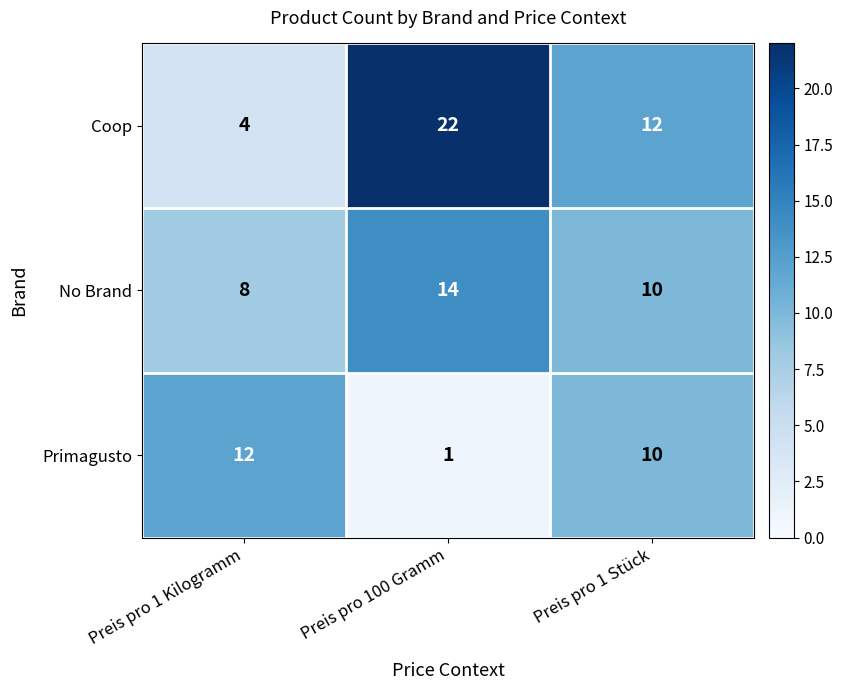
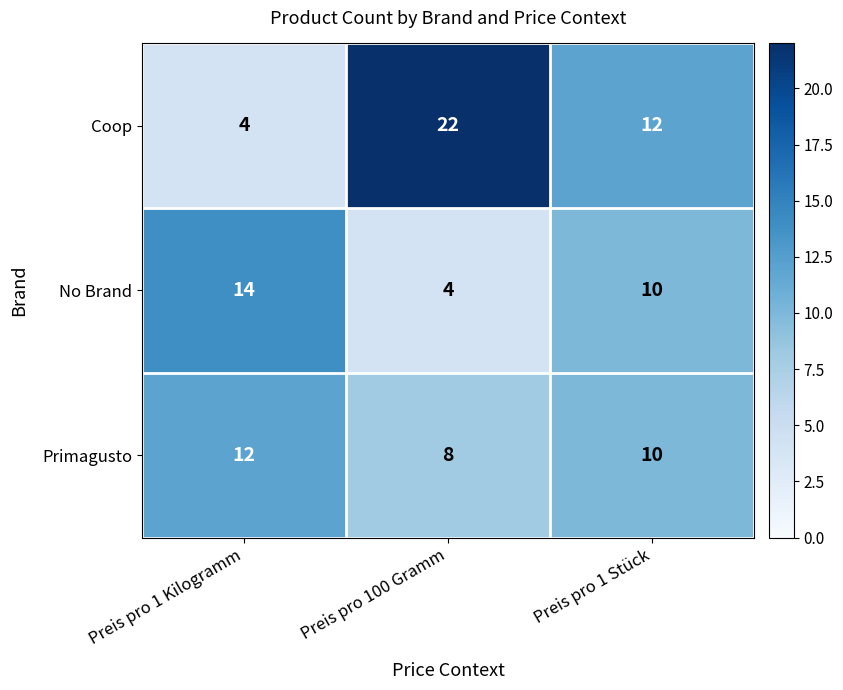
  {
    "Coop": {
      "Preis pro 1 Kilogramm": 4,
      "Preis pro 100 Gramm": 22,
      "Preis pro 1 Stück": 12
    },
    "No Brand": {
-     "Preis pro 1 Kilogramm": 8,
-     "Preis pro 100 Gramm": 14,
+     "Preis pro 1 Kilogramm": 14,
+     "Preis pro 100 Gramm": 4,
      "Preis pro 1 Stück": 10
    },
    "Primagusto": {
      "Preis pro 1 Kilogramm": 12,
-     "Preis pro 100 Gramm": 1,
+     "Preis pro 100 Gramm": 8,
      "Preis pro 1 Stück": 10
    }
  }
